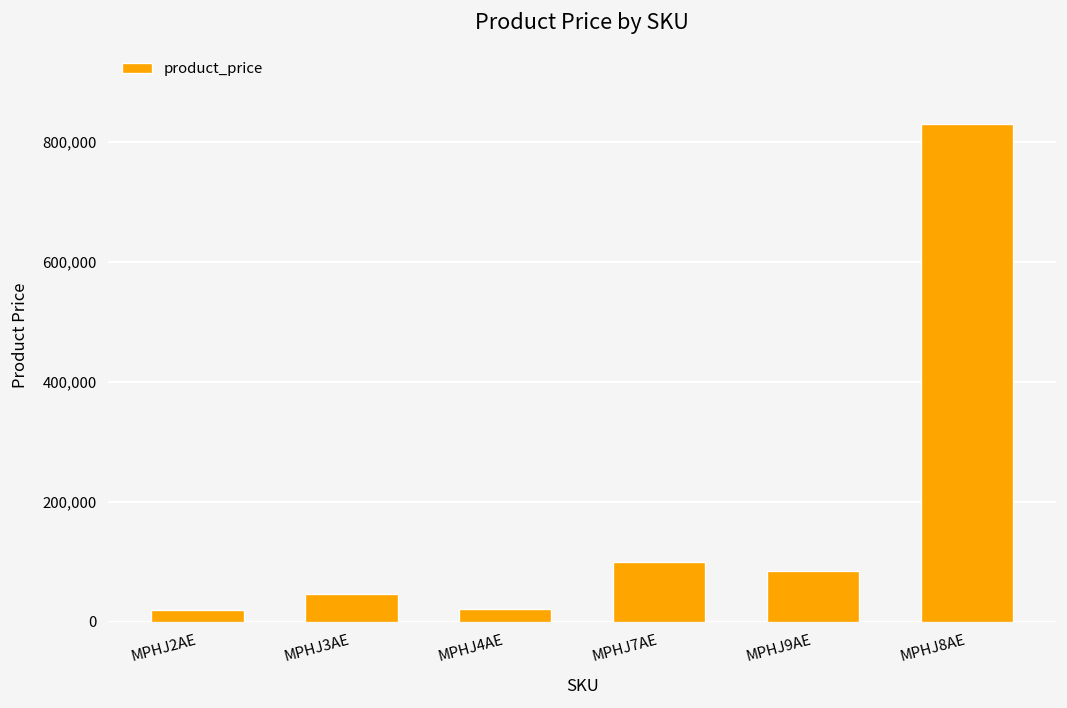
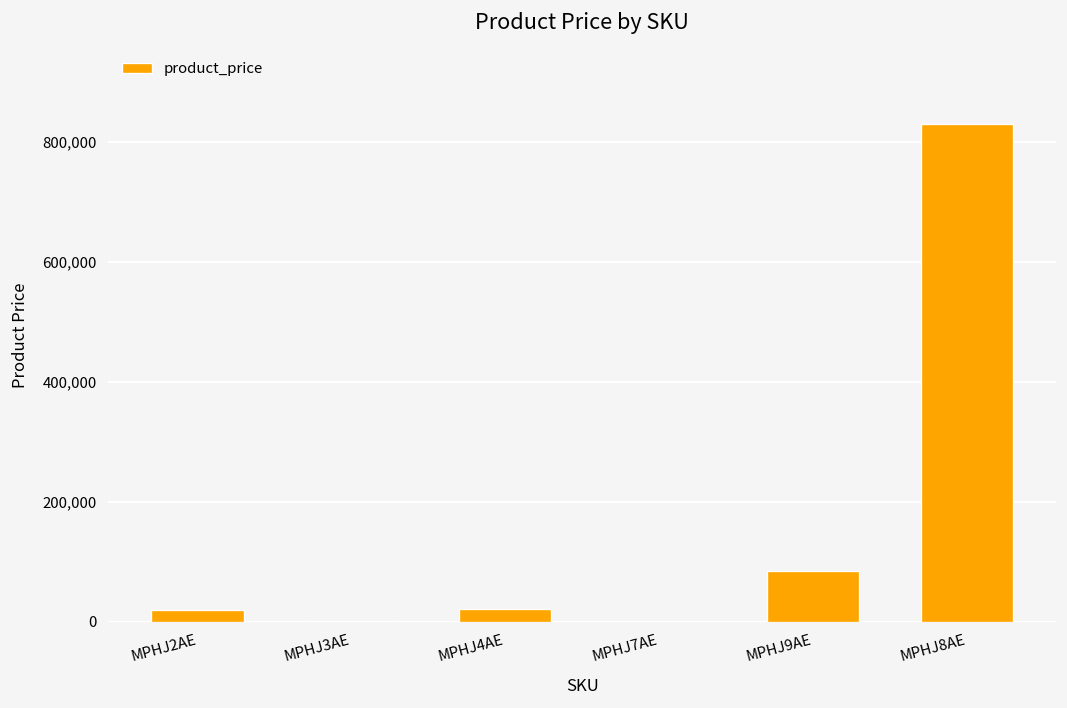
  {
    "MPHJ2AE": "20,000",
-   "MPHJ3AE": "50,000",
+   "MPHJ3AE": "0",
    "MPHJ4AE": "20,000",
-   "MPHJ7AE": "100,000",
+   "MPHJ7AE": "0",
    "MPHJ9AE": "90,000",
    "MPHJ8AE": "830,000"
  }
